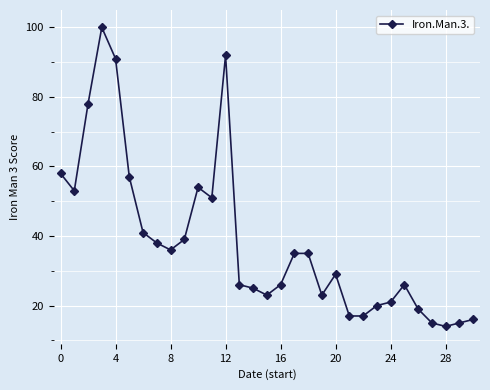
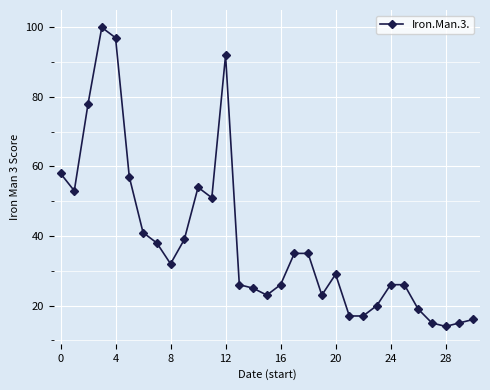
  {
    "0": 58,
-   "4": 91,
-   "8": 36,
+   "4": 97,
+   "8": 32,
    "12": 92,
    "16": 26,
    "20": 29,
-   "24": 21,
+   "24": 26,
    "28": 14
  }
